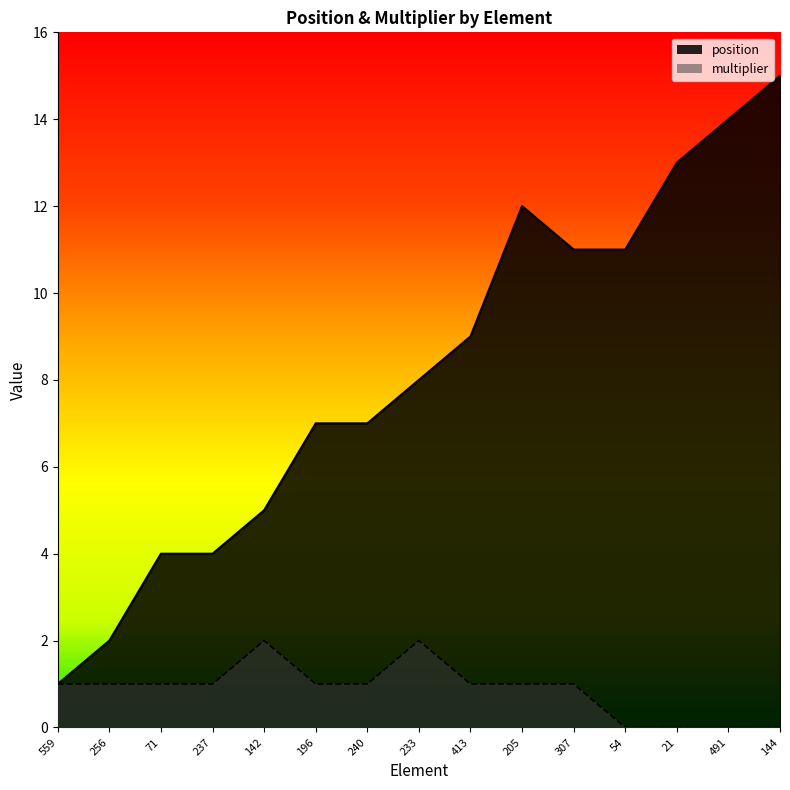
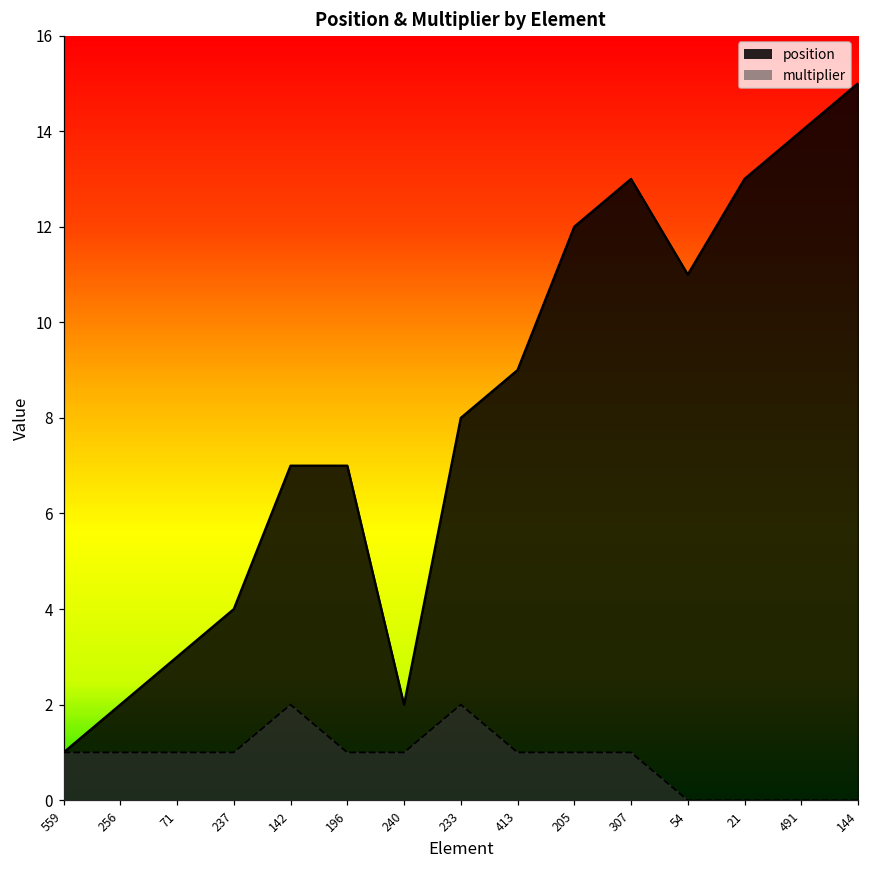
  {
    "position": {
      "256": 2,
-     "71": 4,
+     "71": 3,
      "237": 4,
-     "142": 5,
+     "142": 7,
      "196": 7,
-     "240": 7,
+     "240": 2,
      "233": 8,
      "413": 9,
      "205": 12,
-     "307": 11,
+     "307": 13,
      "54": 11,
      "21": 13,
      "491": 14,
      "144": 15
    },
    "multiplier": {
      "256": 1,
      "71": 1,
      "237": 1,
      "142": 2,
      "196": 1,
      "240": 1,
      "233": 2,
      "413": 1,
      "205": 1,
      "307": 1,
      "54": 0,
      "21": 0,
      "491": 0,
      "144": 0
    }
  }
